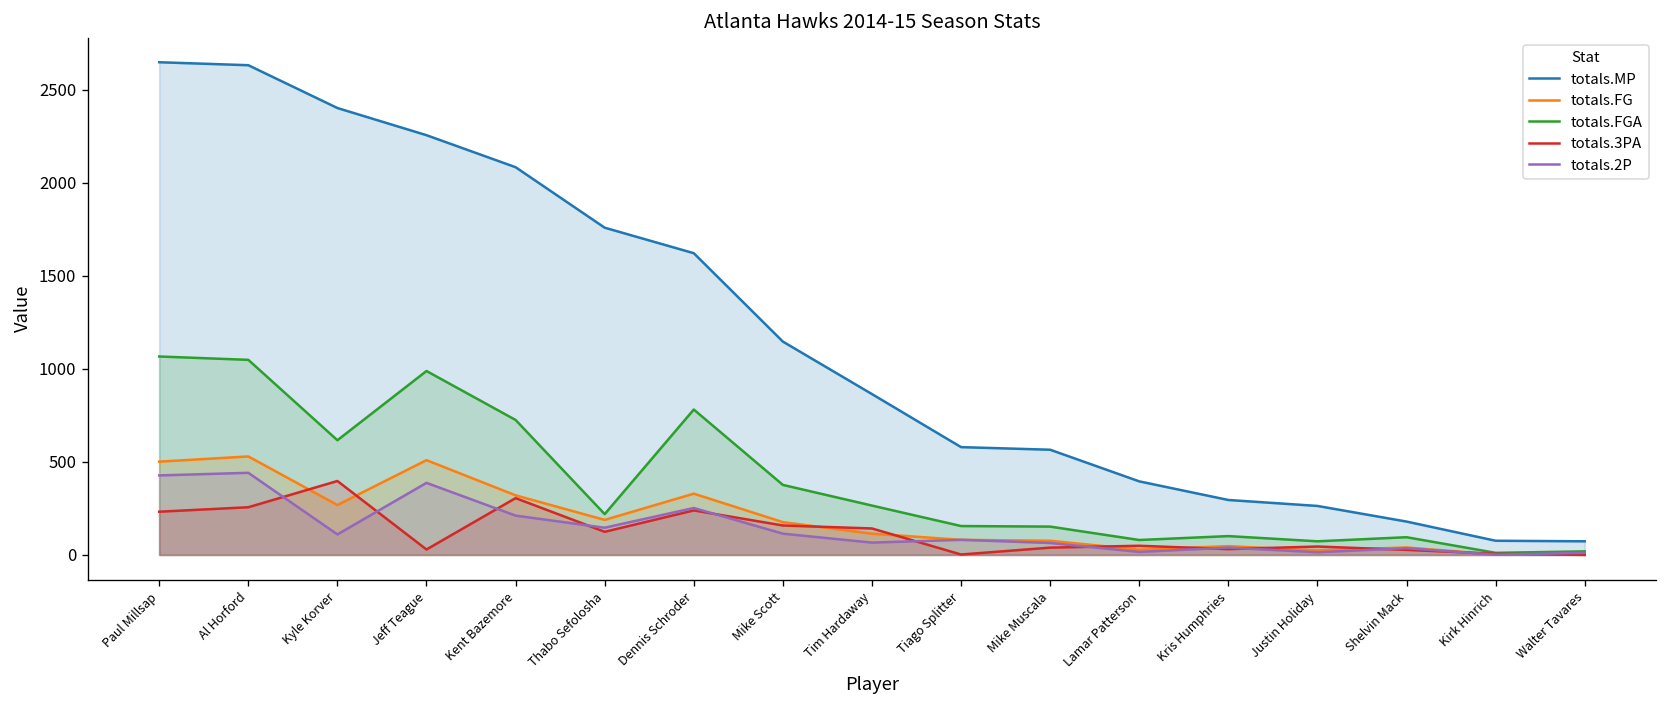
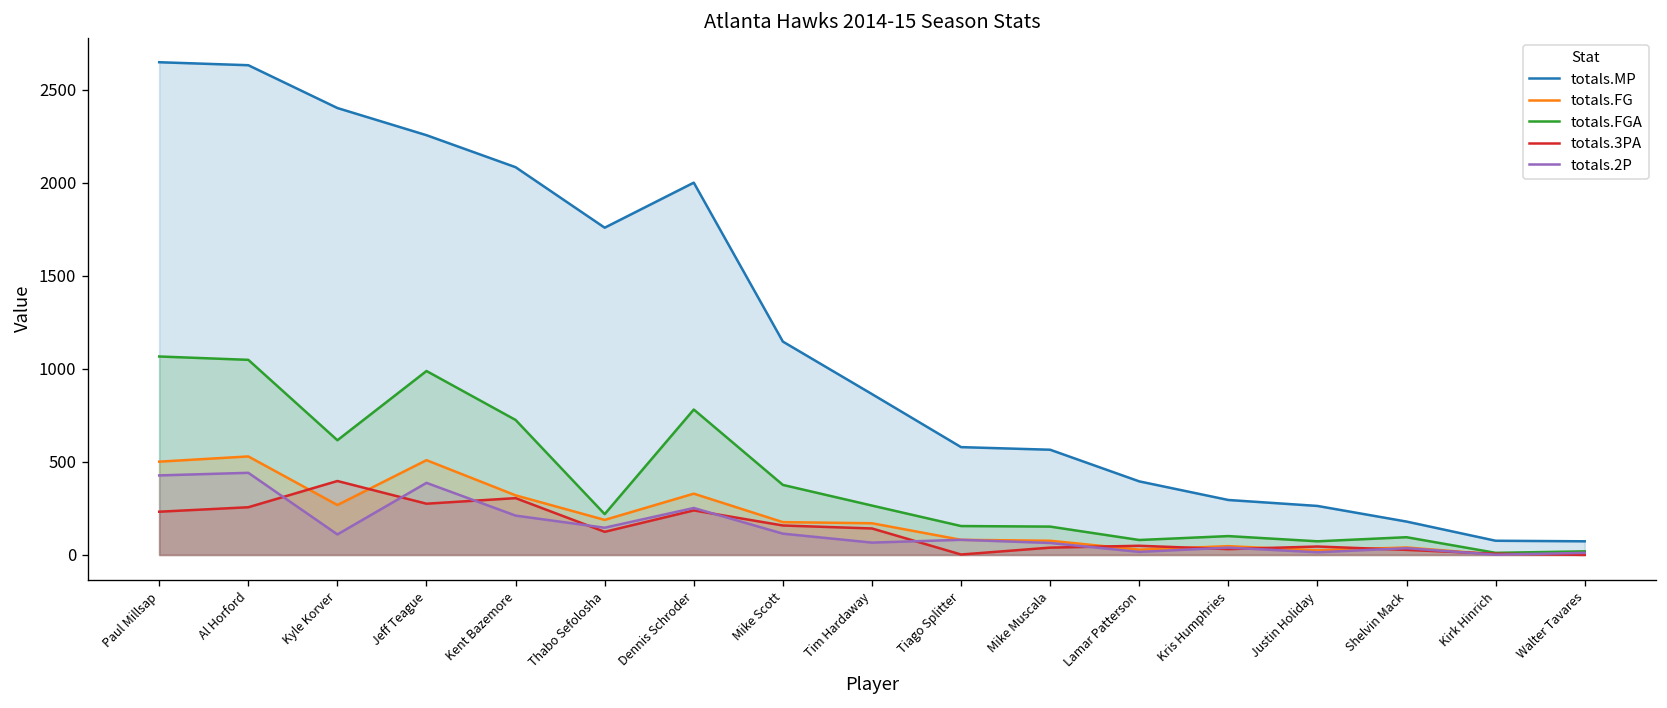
  {
    "totals.MP": {
      "Paul Millsap": 2650,
      "Al Horford": 2630,
      "Kyle Korver": 2400,
      "Jeff Teague": 2260,
      "Kent Bazemore": 2080,
      "Thabo Sefolosha": 1760,
-     "Dennis Schroder": 1620,
+     "Dennis Schroder": 2000,
      "Mike Scott": 1150,
      "Tim Hardaway": 860,
      "Tiago Splitter": 580,
      "Mike Muscala": 570,
      "Lamar Patterson": 400,
      "Kris Humphries": 300,
      "Justin Holiday": 260,
      "Shelvin Mack": 180,
      "Kirk Hinrich": 80,
      "Walter Tavares": 70
    },
    "totals.FG": {
      "Paul Millsap": 500,
      "Al Horford": 530,
      "Kyle Korver": 270,
      "Jeff Teague": 510,
      "Thabo Sefolosha": 190,
      "Dennis Schroder": 330,
      "Mike Scott": 180,
-     "Tim Hardaway": 110
+     "Tim Hardaway": 170
    },
    "totals.FGA": {
      "Paul Millsap": 1070,
      "Al Horford": 1050,
      "Kyle Korver": 620,
      "Jeff Teague": 990,
      "Kent Bazemore": 730,
      "Thabo Sefolosha": 220,
      "Dennis Schroder": 780,
      "Mike Scott": 380,
      "Tim Hardaway": 270,
      "Tiago Splitter": 160,
      "Mike Muscala": 150,
      "Lamar Patterson": 80,
      "Kris Humphries": 100,
      "Justin Holiday": 70,
      "Shelvin Mack": 100
    },
    "totals.3PA": {
      "Paul Millsap": 230,
      "Al Horford": 260,
      "Kyle Korver": 400,
-     "Jeff Teague": 30,
+     "Jeff Teague": 280,
      "Thabo Sefolosha": 120,
      "Mike Scott": 160,
      "Tim Hardaway": 140,
      "Tiago Splitter": 0,
      "Mike Muscala": 40,
      "Lamar Patterson": 50,
      "Justin Holiday": 50
    },
    "totals.2P": {
      "Paul Millsap": 430,
      "Al Horford": 440,
      "Kyle Korver": 110,
      "Jeff Teague": 390,
      "Kent Bazemore": 210,
      "Thabo Sefolosha": 150,
      "Mike Scott": 110,
      "Tim Hardaway": 70
    }
  }
